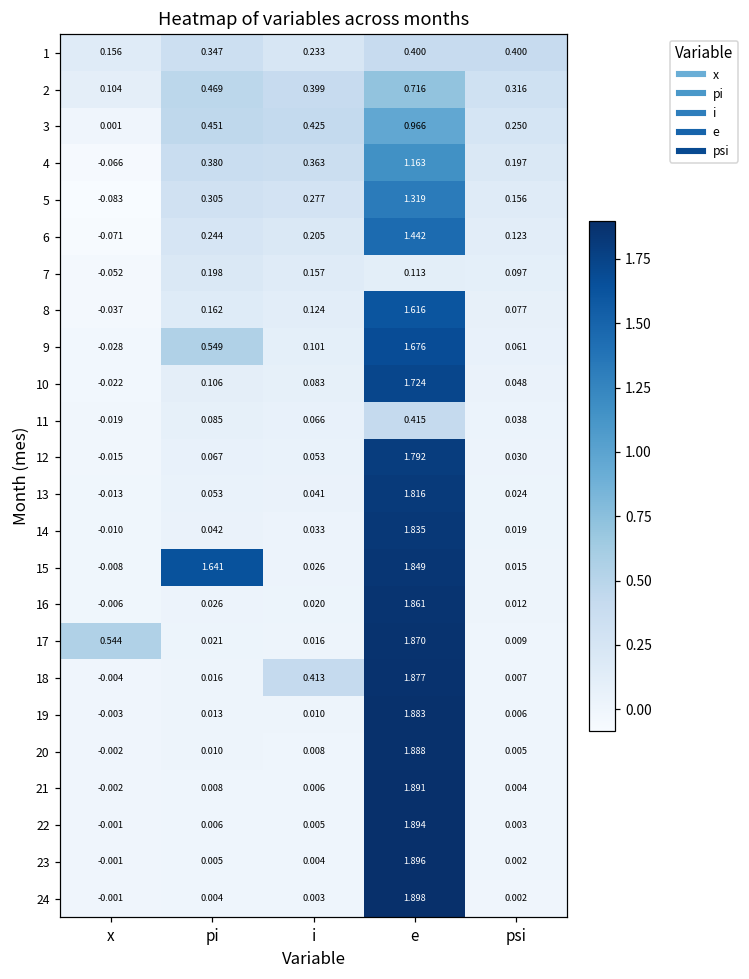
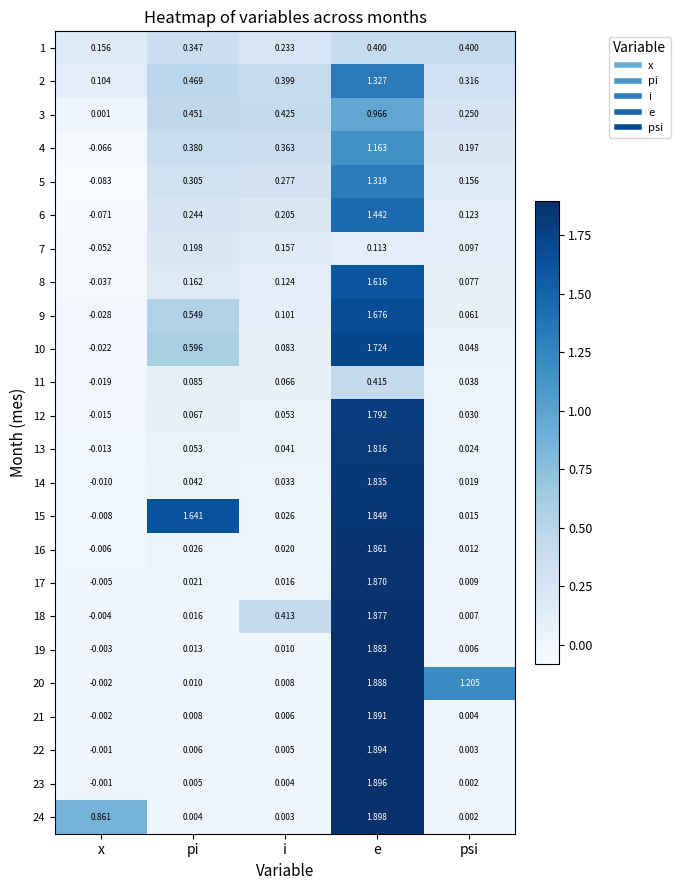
  {
    "1": {
      "x": 0.156,
      "pi": 0.347,
      "i": 0.233,
      "e": 0.400,
      "psi": 0.400
    },
    "2": {
      "x": 0.104,
      "pi": 0.469,
      "i": 0.399,
-     "e": 0.716,
+     "e": 1.327,
      "psi": 0.316
    },
    "3": {
      "x": 0.001,
      "pi": 0.451,
      "i": 0.425,
      "e": 0.966,
      "psi": 0.250
    },
    "4": {
      "x": -0.066,
      "pi": 0.380,
      "i": 0.363,
      "e": 1.163,
      "psi": 0.197
    },
    "5": {
      "x": -0.083,
      "pi": 0.305,
      "i": 0.277,
      "e": 1.319,
      "psi": 0.156
    },
    "6": {
      "x": -0.071,
      "pi": 0.244,
      "i": 0.205,
      "e": 1.442,
      "psi": 0.123
    },
    "7": {
      "x": -0.052,
      "pi": 0.198,
      "i": 0.157,
      "e": 0.113,
      "psi": 0.097
    },
    "8": {
      "x": -0.037,
      "pi": 0.162,
      "i": 0.124,
      "e": 1.616,
      "psi": 0.077
    },
    "9": {
      "x": -0.028,
      "pi": 0.549,
      "i": 0.101,
      "e": 1.676,
      "psi": 0.061
    },
    "10": {
      "x": -0.022,
-     "pi": 0.106,
+     "pi": 0.596,
      "i": 0.083,
      "e": 1.724,
      "psi": 0.048
    },
    "11": {
      "x": -0.019,
      "pi": 0.085,
      "i": 0.066,
      "e": 0.415,
      "psi": 0.038
    },
    "12": {
      "x": -0.015,
      "pi": 0.067,
      "i": 0.053,
      "e": 1.792,
      "psi": 0.030
    },
    "13": {
      "x": -0.013,
      "pi": 0.053,
      "i": 0.041,
      "e": 1.816,
      "psi": 0.024
    },
    "14": {
      "x": -0.010,
      "pi": 0.042,
      "i": 0.033,
      "e": 1.835,
      "psi": 0.019
    },
    "15": {
      "x": -0.008,
      "pi": 1.641,
      "i": 0.026,
      "e": 1.849,
      "psi": 0.015
    },
    "16": {
      "x": -0.006,
      "pi": 0.026,
      "i": 0.020,
      "e": 1.861,
      "psi": 0.012
    },
    "17": {
-     "x": 0.544,
+     "x": -0.005,
      "pi": 0.021,
      "i": 0.016,
      "e": 1.870,
      "psi": 0.009
    },
    "18": {
      "x": -0.004,
      "pi": 0.016,
      "i": 0.413,
      "e": 1.877,
      "psi": 0.007
    },
    "19": {
      "x": -0.003,
      "pi": 0.013,
      "i": 0.010,
      "e": 1.883,
      "psi": 0.006
    },
    "20": {
      "x": -0.002,
      "pi": 0.010,
      "i": 0.008,
      "e": 1.888,
-     "psi": 0.005
+     "psi": 1.205
    },
    "21": {
      "x": -0.002,
      "pi": 0.008,
      "i": 0.006,
      "e": 1.891,
      "psi": 0.004
    },
    "22": {
      "x": -0.001,
      "pi": 0.006,
      "i": 0.005,
      "e": 1.894,
      "psi": 0.003
    },
    "23": {
      "x": -0.001,
      "pi": 0.005,
      "i": 0.004,
      "e": 1.896,
      "psi": 0.002
    },
    "24": {
-     "x": -0.001,
+     "x": 0.861,
      "pi": 0.004,
      "i": 0.003,
      "e": 1.898,
      "psi": 0.002
    }
  }
